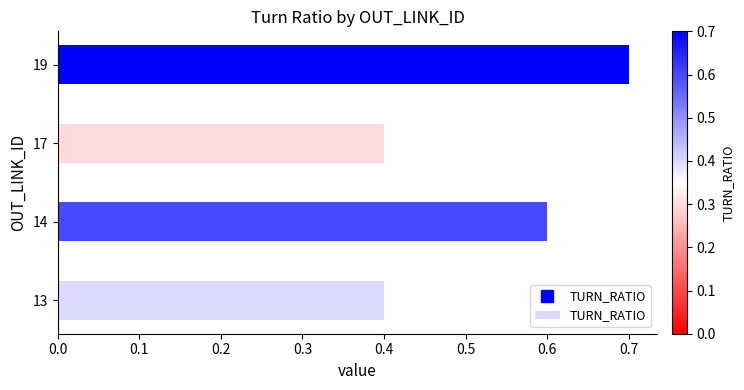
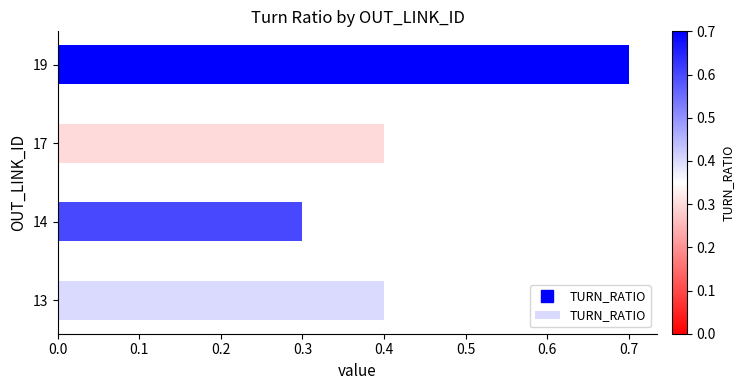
  {
    "19": 0.7,
    "17": 0.4,
-   "14": 0.6,
+   "14": 0.3,
    "13": 0.4
  }
